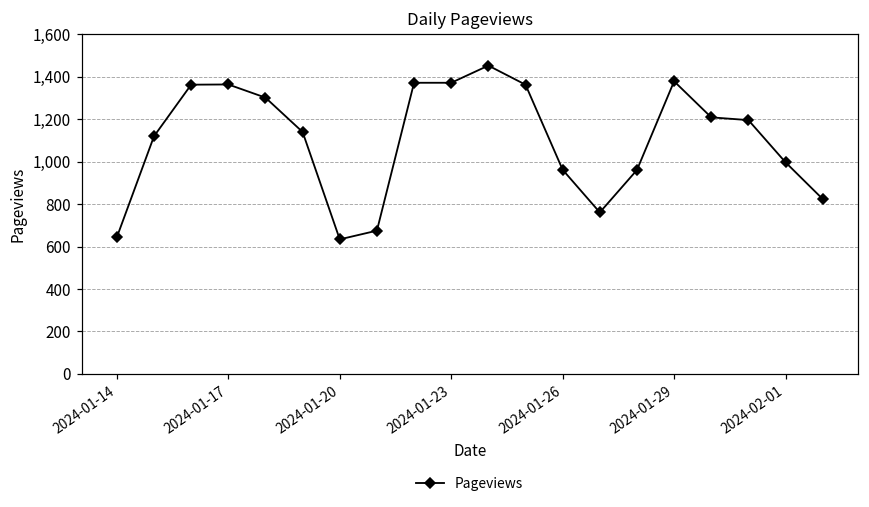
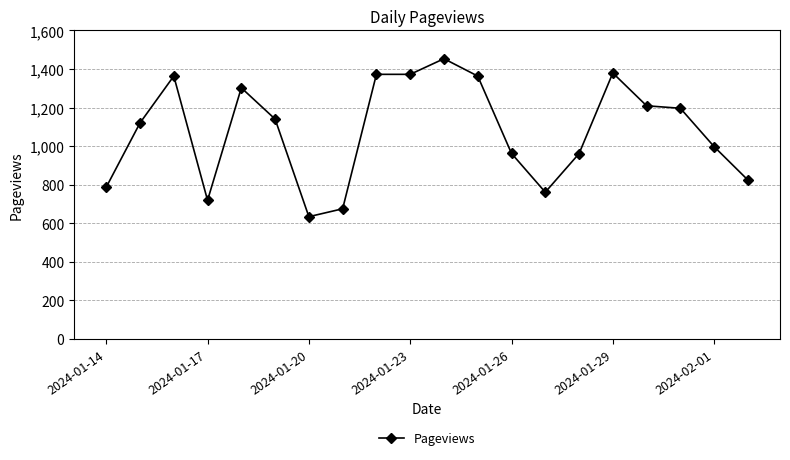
  {
-   "2024-01-14": "640",
-   "2024-01-17": "1,360",
+   "2024-01-14": "790",
+   "2024-01-17": "720",
    "2024-01-20": "630",
    "2024-01-23": "1,370",
    "2024-01-26": "960",
    "2024-01-29": "1,380",
    "2024-02-01": "1,000"
  }
